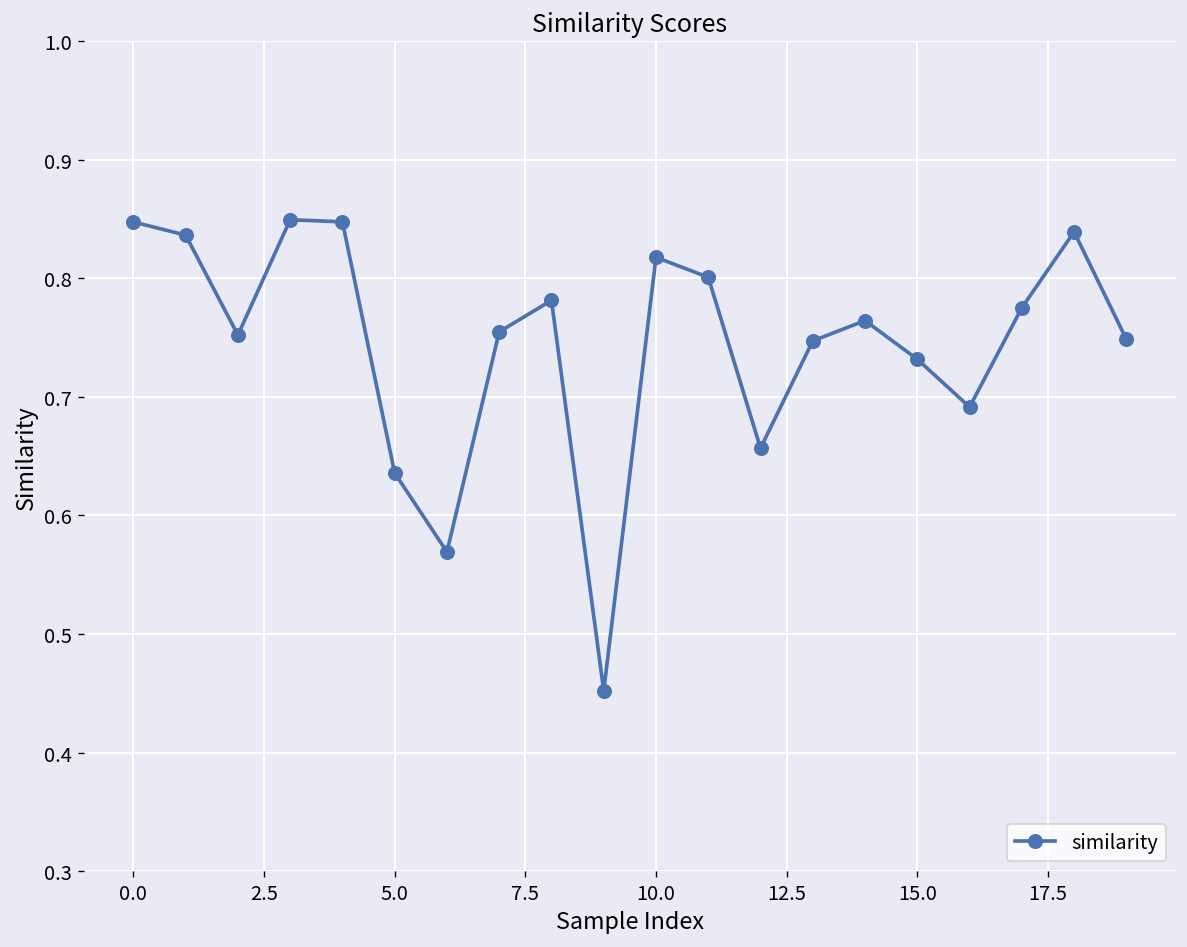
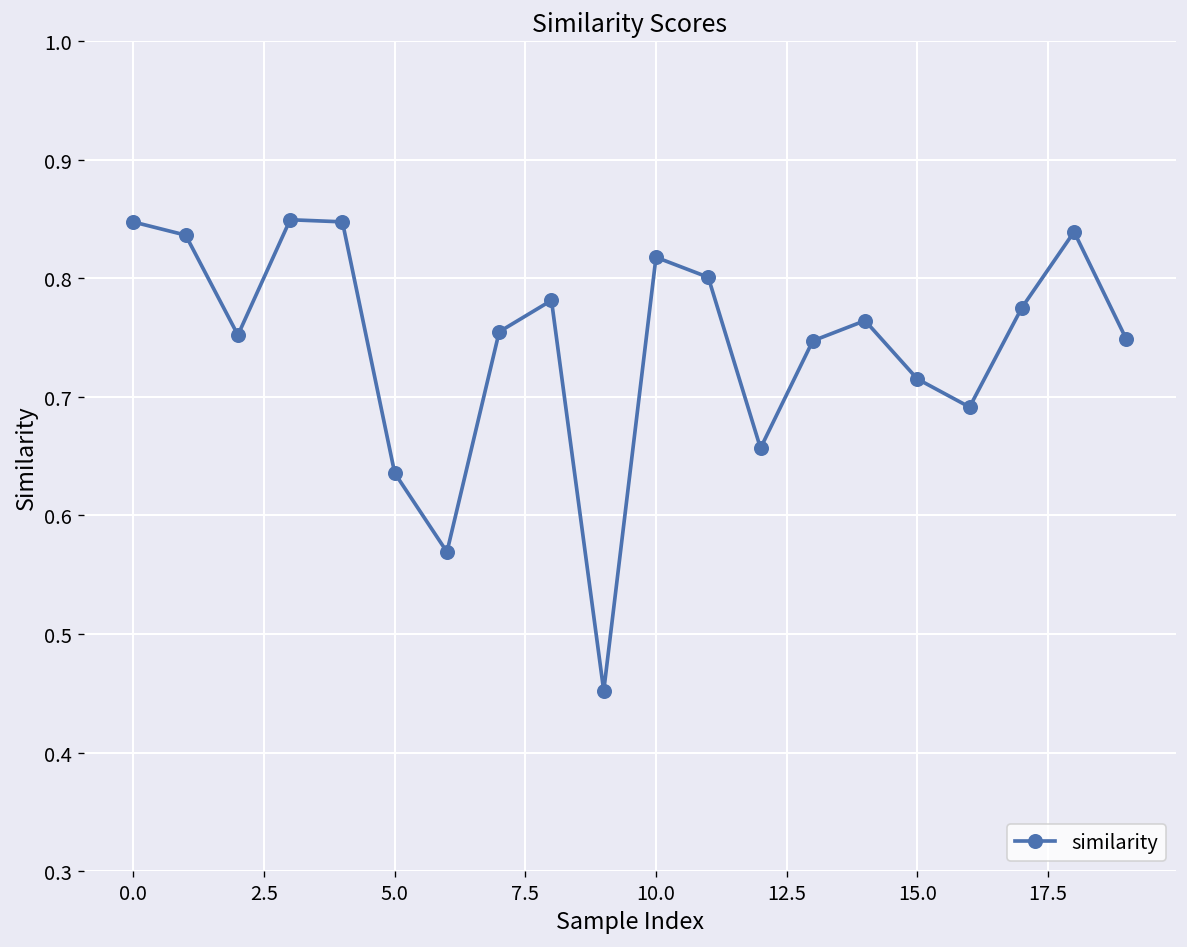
  {
    "0.0": 0.85,
    "5.0": 0.64,
    "10.0": 0.82,
-   "15.0": 0.73
+   "15.0": 0.72
  }
